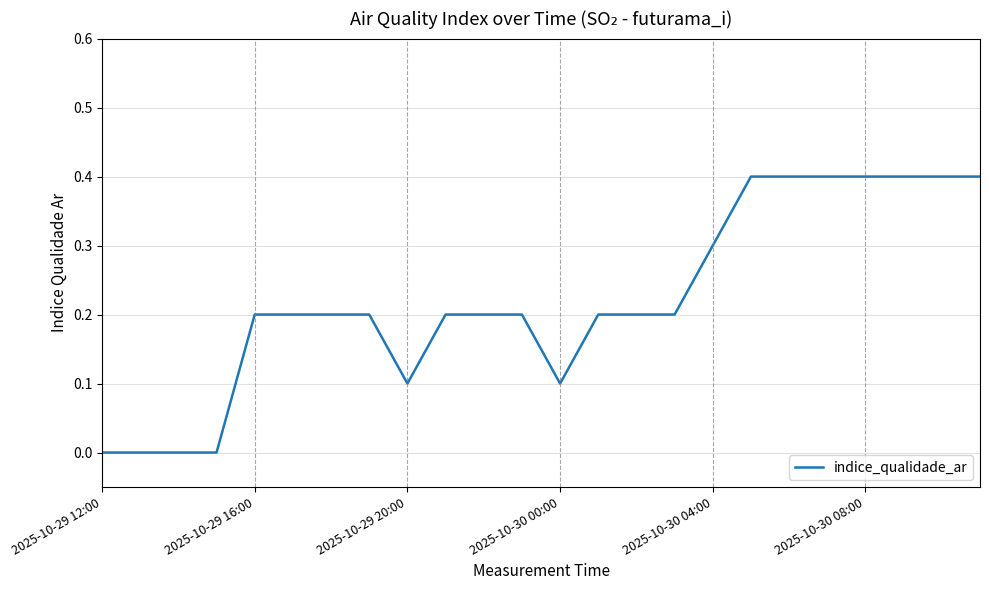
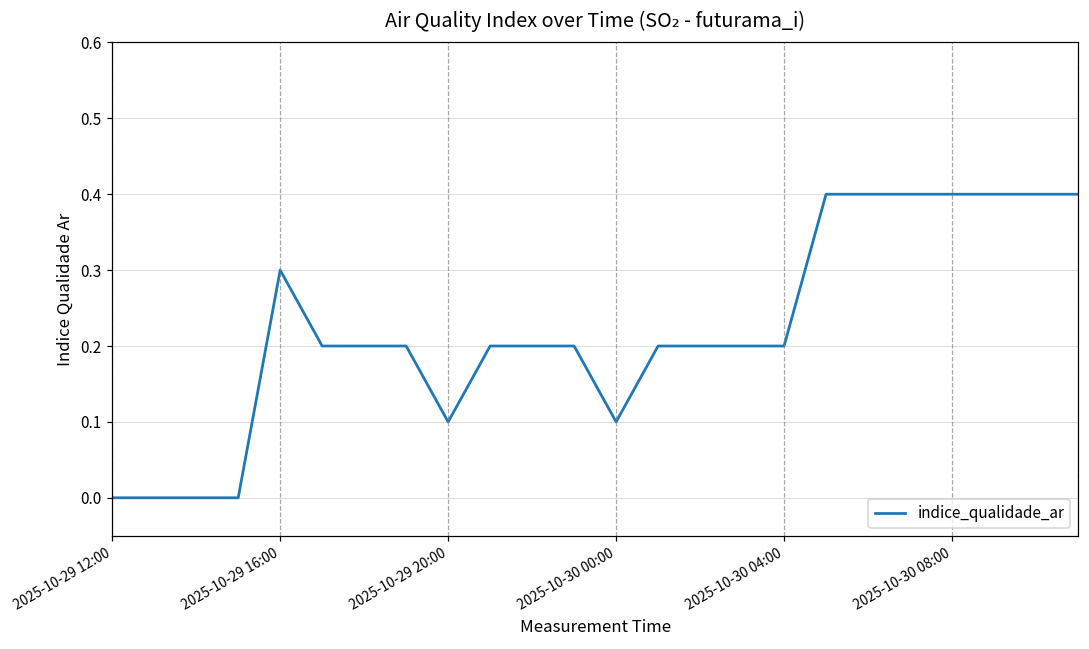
  {
    "2025-10-29 12:00": 0.0,
-   "2025-10-29 16:00": 0.2,
+   "2025-10-29 16:00": 0.3,
    "2025-10-29 20:00": 0.1,
    "2025-10-30 00:00": 0.1,
-   "2025-10-30 04:00": 0.3,
+   "2025-10-30 04:00": 0.2,
    "2025-10-30 08:00": 0.4
  }
